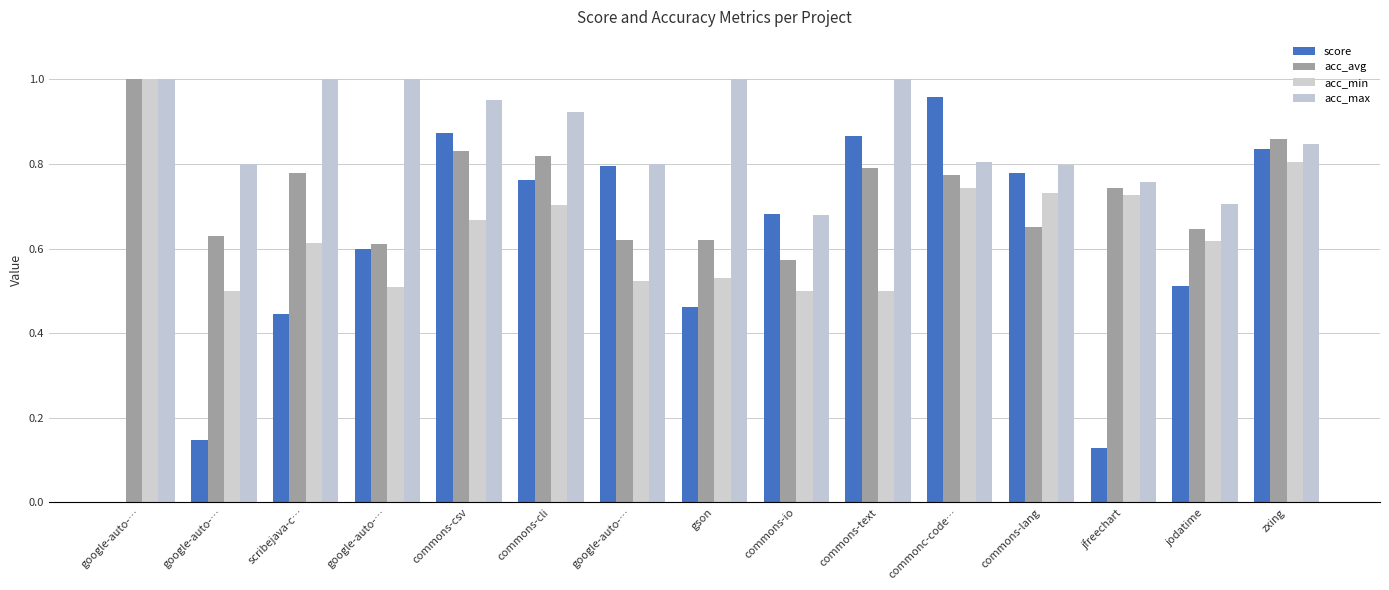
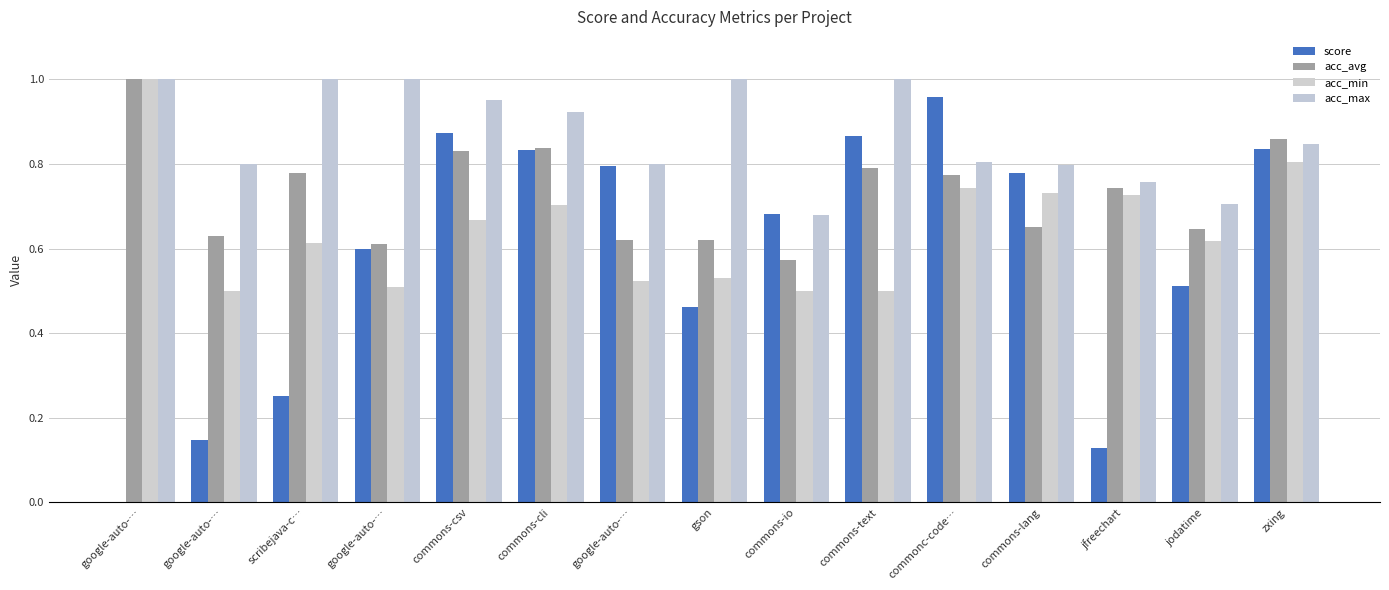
  {
    "score": {
-     "scribejava-c…": 0.45,
+     "scribejava-c…": 0.25,
      "commons-csv": 0.87,
-     "commons-cli": 0.76,
+     "commons-cli": 0.83,
      "gson": 0.46,
      "commons-io": 0.68,
      "commons-text": 0.87,
      "commonc-code…": 0.96,
      "commons-lang": 0.78,
      "jfreechart": 0.13,
      "jodatime": 0.51,
      "zxing": 0.83
    },
    "acc_avg": {
      "scribejava-c…": 0.78,
      "commons-csv": 0.83,
-     "commons-cli": 0.82,
+     "commons-cli": 0.84,
      "gson": 0.62,
      "commons-io": 0.57,
      "commons-text": 0.79,
      "commonc-code…": 0.77,
      "commons-lang": 0.65,
      "jfreechart": 0.74,
      "jodatime": 0.65,
      "zxing": 0.86
    }
  }
